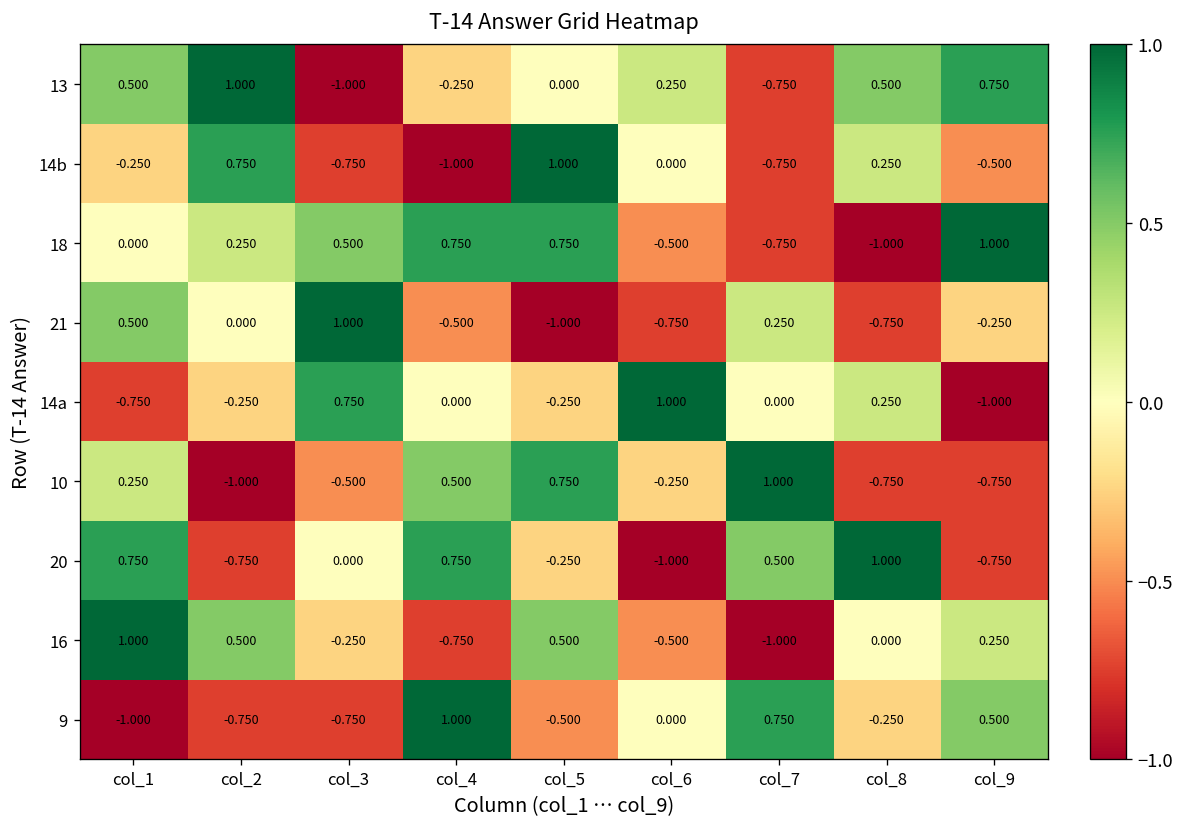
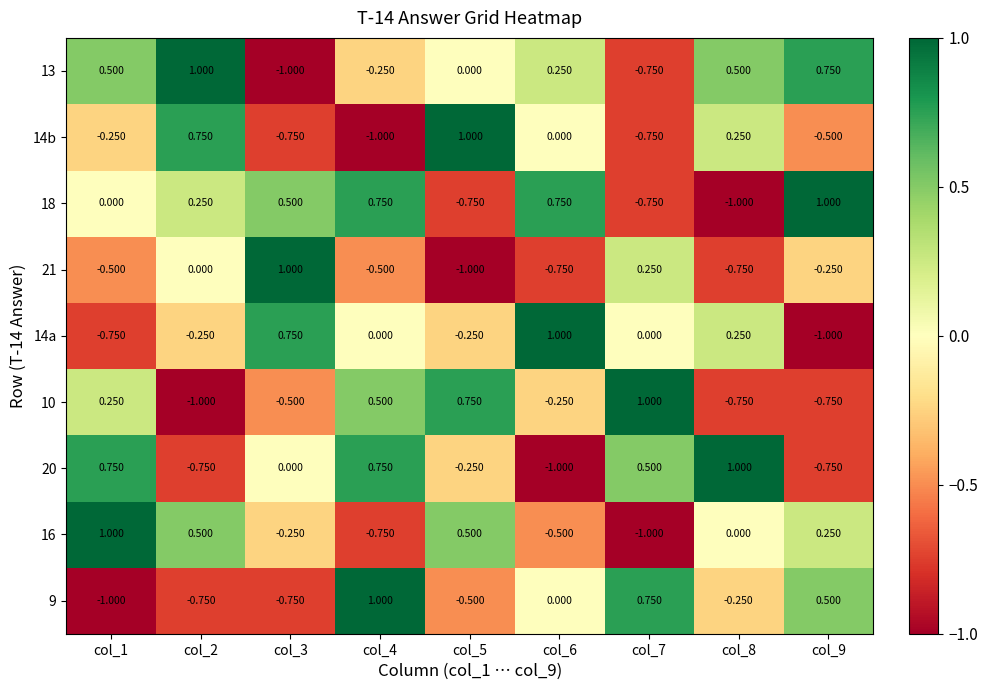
  {
    "13": {
      "col_1": 0.500,
      "col_2": 1.000,
      "col_3": -1.000,
      "col_4": -0.250,
      "col_5": 0.000,
      "col_6": 0.250,
      "col_7": -0.750,
      "col_8": 0.500,
      "col_9": 0.750
    },
    "14b": {
      "col_1": -0.250,
      "col_2": 0.750,
      "col_3": -0.750,
      "col_4": -1.000,
      "col_5": 1.000,
      "col_6": 0.000,
      "col_7": -0.750,
      "col_8": 0.250,
      "col_9": -0.500
    },
    "18": {
      "col_1": 0.000,
      "col_2": 0.250,
      "col_3": 0.500,
      "col_4": 0.750,
-     "col_5": 0.750,
-     "col_6": -0.500,
+     "col_5": -0.750,
+     "col_6": 0.750,
      "col_7": -0.750,
      "col_8": -1.000,
      "col_9": 1.000
    },
    "21": {
-     "col_1": 0.500,
+     "col_1": -0.500,
      "col_2": 0.000,
      "col_3": 1.000,
      "col_4": -0.500,
      "col_5": -1.000,
      "col_6": -0.750,
      "col_7": 0.250,
      "col_8": -0.750,
      "col_9": -0.250
    },
    "14a": {
      "col_1": -0.750,
      "col_2": -0.250,
      "col_3": 0.750,
      "col_4": 0.000,
      "col_5": -0.250,
      "col_6": 1.000,
      "col_7": 0.000,
      "col_8": 0.250,
      "col_9": -1.000
    },
    "10": {
      "col_1": 0.250,
      "col_2": -1.000,
      "col_3": -0.500,
      "col_4": 0.500,
      "col_5": 0.750,
      "col_6": -0.250,
      "col_7": 1.000,
      "col_8": -0.750,
      "col_9": -0.750
    },
    "20": {
      "col_1": 0.750,
      "col_2": -0.750,
      "col_3": 0.000,
      "col_4": 0.750,
      "col_5": -0.250,
      "col_6": -1.000,
      "col_7": 0.500,
      "col_8": 1.000,
      "col_9": -0.750
    },
    "16": {
      "col_1": 1.000,
      "col_2": 0.500,
      "col_3": -0.250,
      "col_4": -0.750,
      "col_5": 0.500,
      "col_6": -0.500,
      "col_7": -1.000,
      "col_8": 0.000,
      "col_9": 0.250
    },
    "9": {
      "col_1": -1.000,
      "col_2": -0.750,
      "col_3": -0.750,
      "col_4": 1.000,
      "col_5": -0.500,
      "col_6": 0.000,
      "col_7": 0.750,
      "col_8": -0.250,
      "col_9": 0.500
    }
  }
